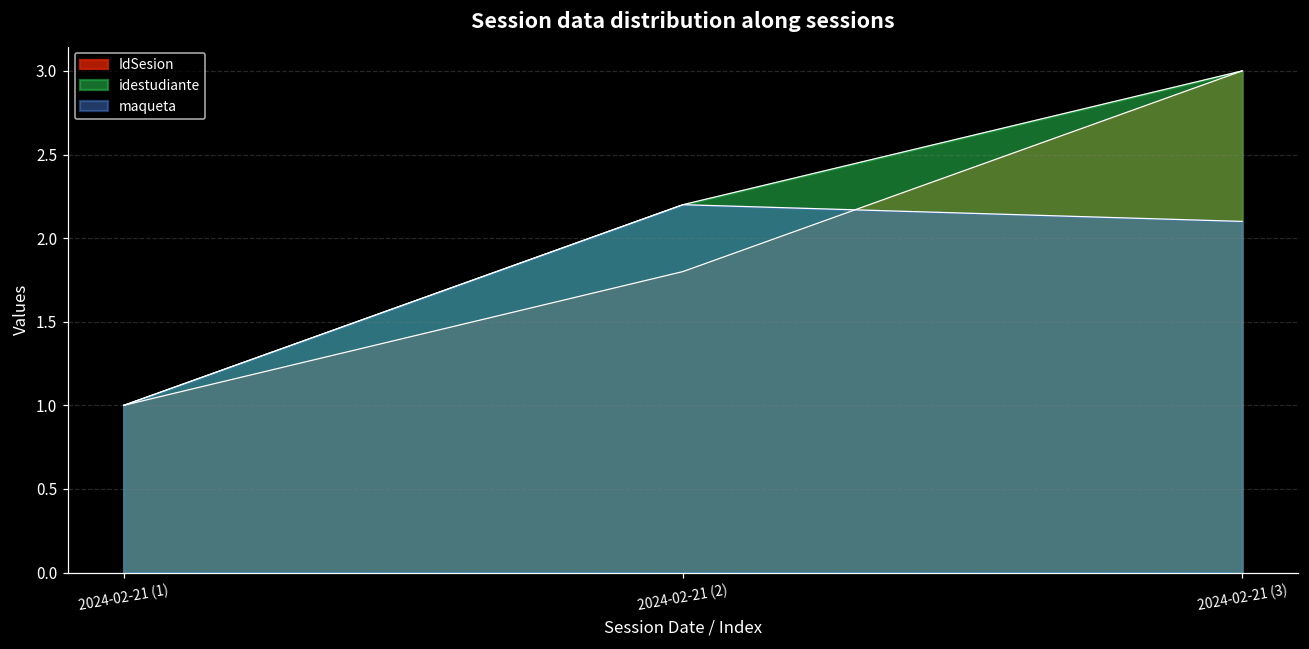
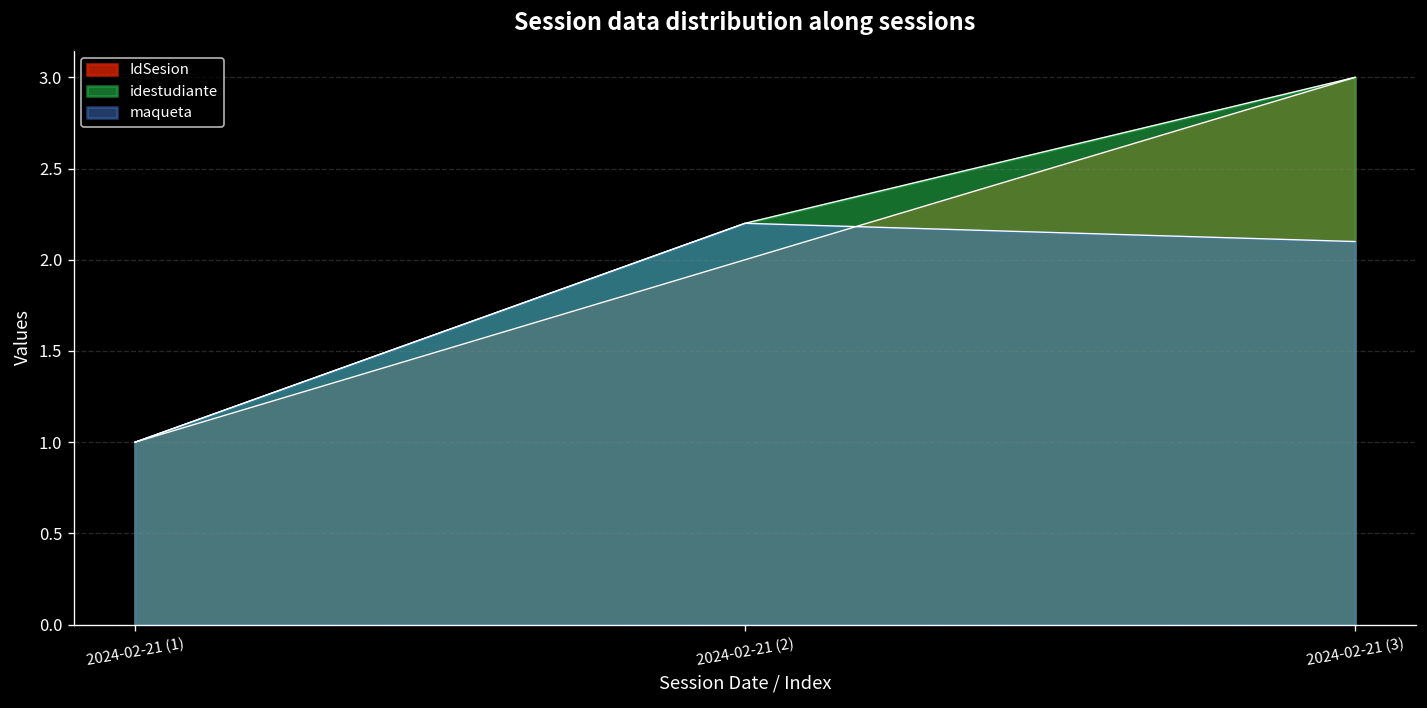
  {
    "IdSesion": {
-     "2024-02-21 (2)": 1.8
+     "2024-02-21 (2)": 2.0
    },
    "maqueta": {
      "2024-02-21 (3)": 2.1
    }
  }
